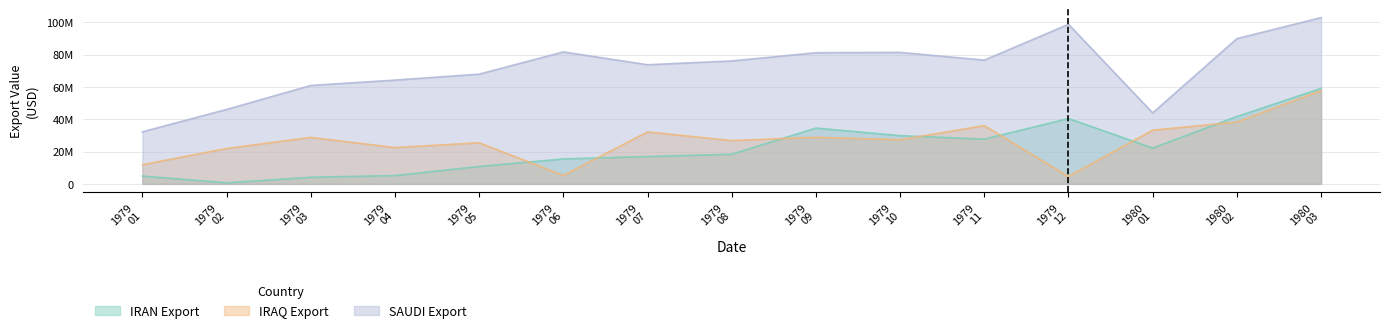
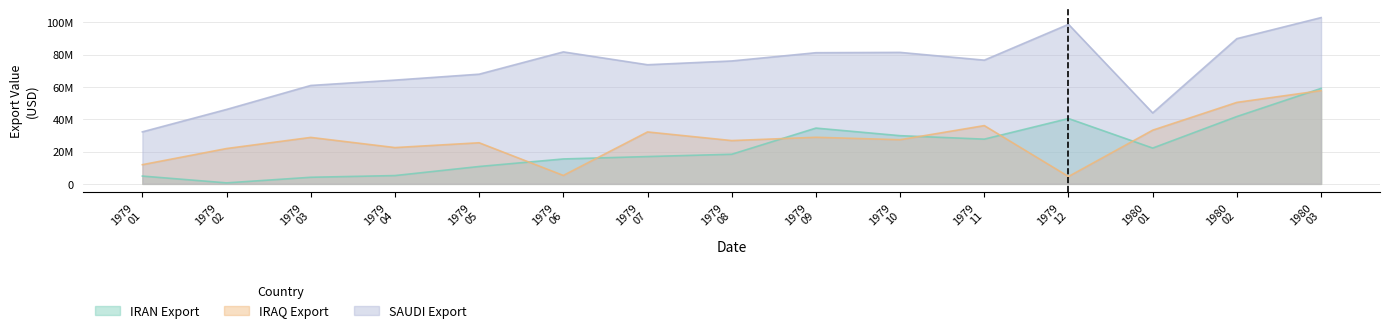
  {
    "IRAQ Export": {
      "1979 01": 12000000,
      "1979 02": 22000000,
      "1979 03": 29000000,
      "1979 04": 22000000,
      "1979 05": 25000000,
      "1979 06": 5000000,
      "1979 07": 32000000,
      "1979 08": 27000000,
      "1979 09": 29000000,
      "1979 10": 27000000,
      "1979 11": 36000000,
      "1979 12": 5000000,
      "1980 01": 33000000,
-     "1980 02": 38000000
+     "1980 02": 50000000
    }
  }
